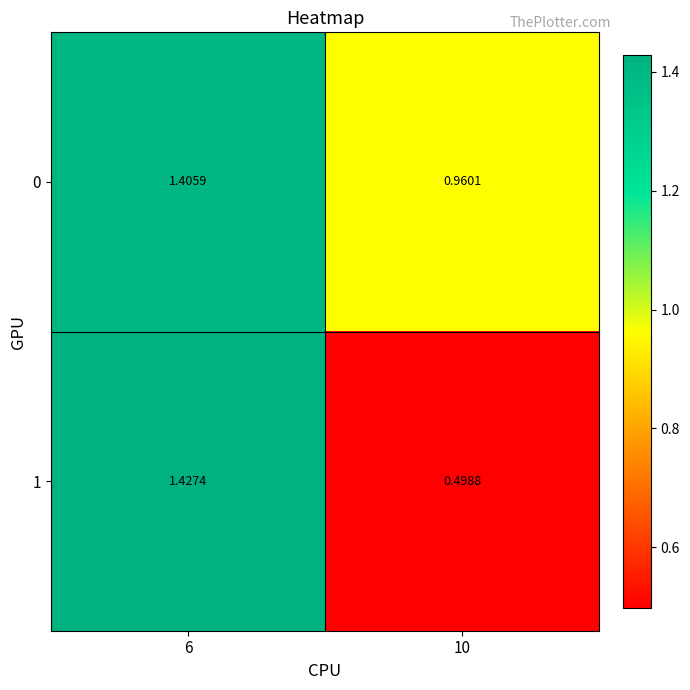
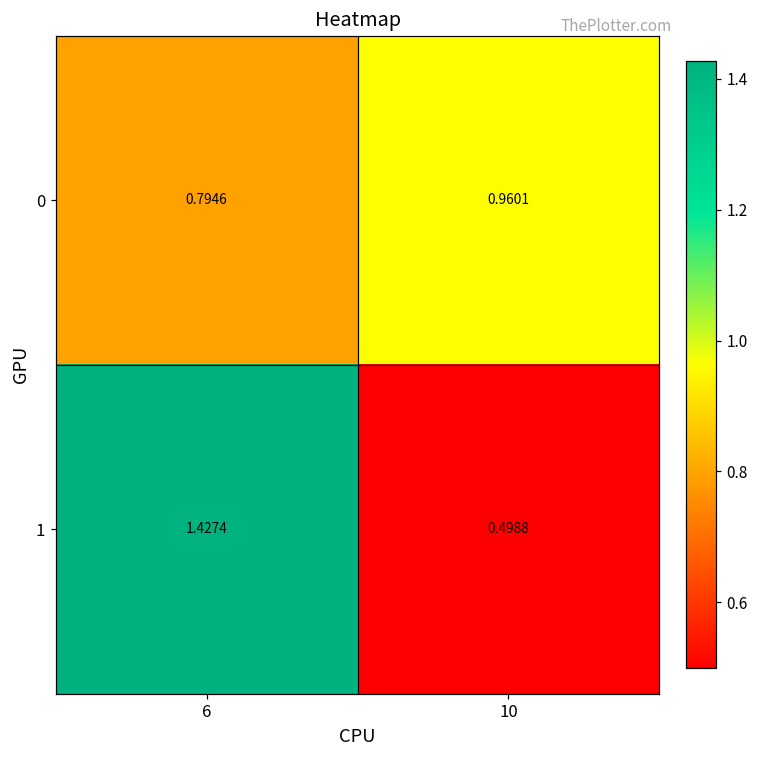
  {
    "0": {
-     "6": 1.4059,
+     "6": 0.7946,
      "10": 0.9601
    },
    "1": {
      "6": 1.4274,
      "10": 0.4988
    }
  }
